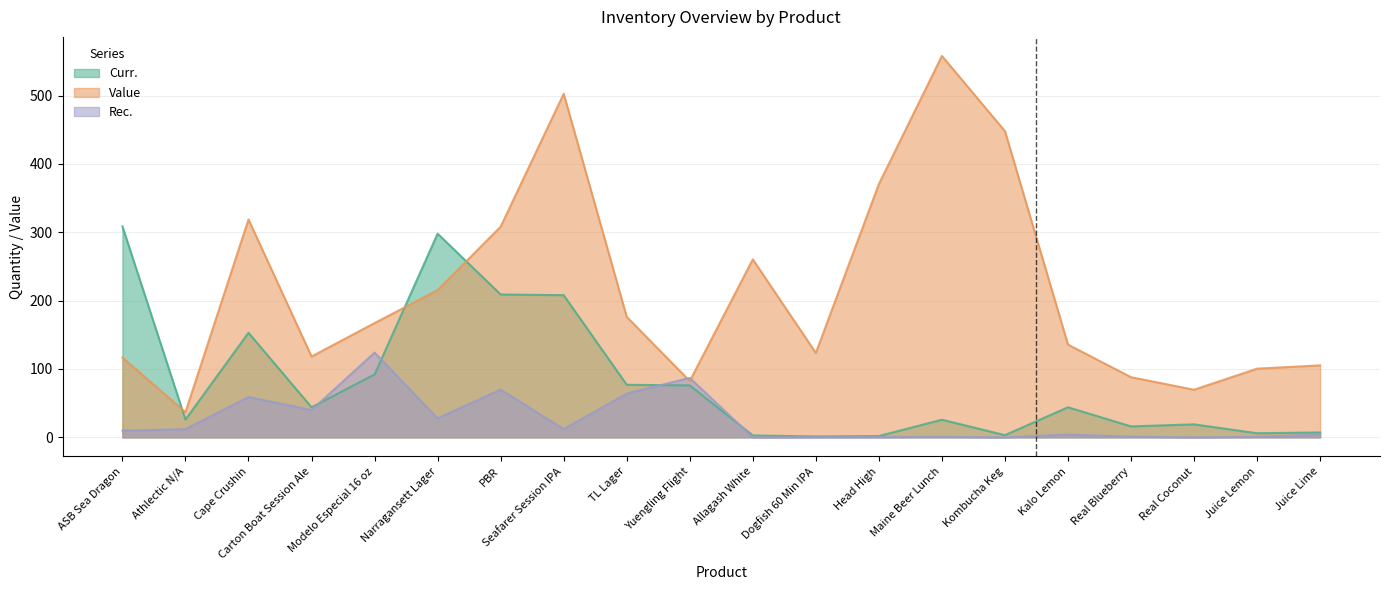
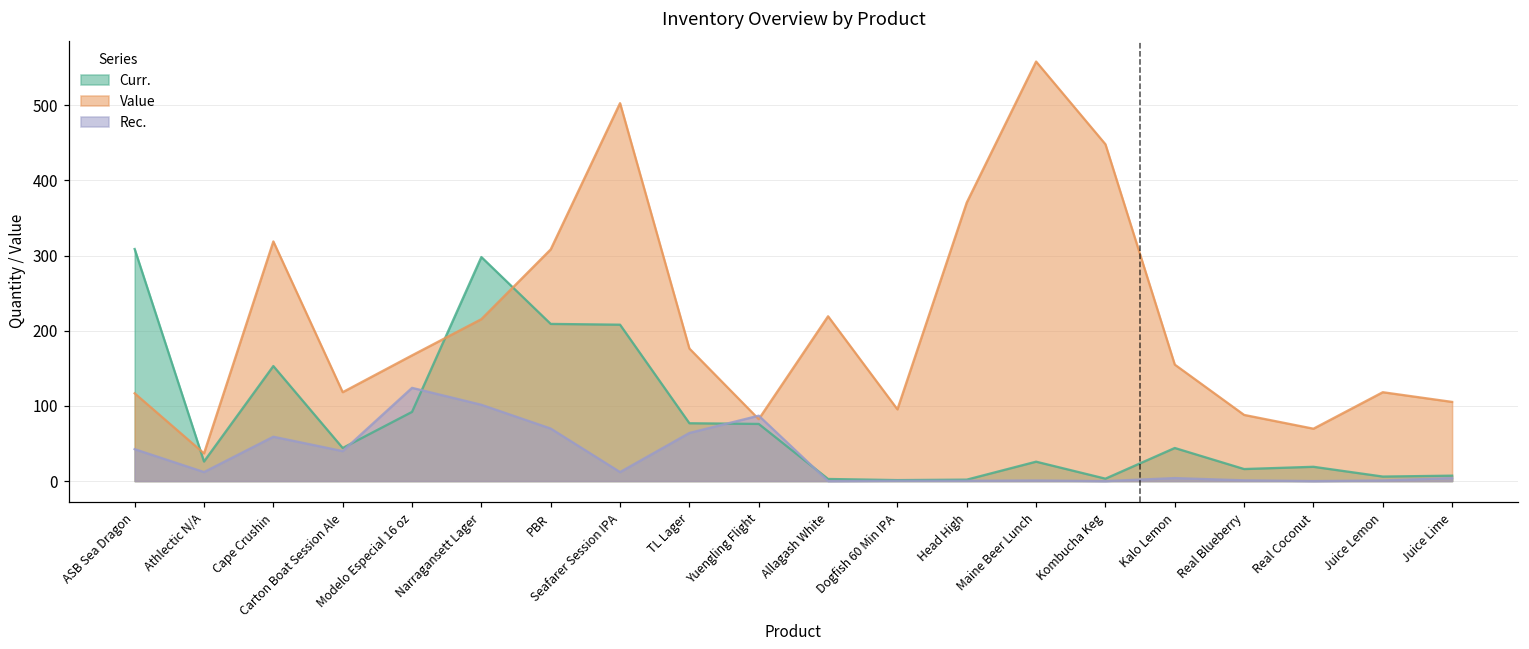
  {
    "Curr.": {
      "ASB Sea Dragon": 310,
      "Athlectic N/A": 30,
      "Cape Crushin": 150,
      "Carton Boat Session Ale": 40,
      "Modelo Especial 16 oz": 90,
      "Narragansett Lager": 300,
      "PBR": 210,
      "Seafarer Session IPA": 210,
      "TL Lager": 80,
      "Yuengling Flight": 80,
      "Maine Beer Lunch": 30,
      "Kalo Lemon": 40,
      "Real Blueberry": 20,
      "Real Coconut": 20,
      "Juice Lemon": 10
    },
    "Value": {
      "ASB Sea Dragon": 120,
      "Athlectic N/A": 40,
      "Cape Crushin": 320,
      "Carton Boat Session Ale": 120,
      "Modelo Especial 16 oz": 170,
      "Narragansett Lager": 220,
      "PBR": 310,
      "Seafarer Session IPA": 500,
      "TL Lager": 180,
      "Yuengling Flight": 80,
-     "Allagash White": 260,
-     "Dogfish 60 Min IPA": 120,
+     "Allagash White": 220,
+     "Dogfish 60 Min IPA": 100,
      "Head High": 370,
      "Maine Beer Lunch": 560,
      "Kombucha Keg": 450,
-     "Kalo Lemon": 140,
+     "Kalo Lemon": 150,
      "Real Blueberry": 90,
      "Real Coconut": 70,
-     "Juice Lemon": 100,
+     "Juice Lemon": 120,
      "Juice Lime": 110
    },
    "Rec.": {
-     "ASB Sea Dragon": 10,
+     "ASB Sea Dragon": 40,
      "Athlectic N/A": 10,
      "Cape Crushin": 60,
      "Carton Boat Session Ale": 40,
      "Modelo Especial 16 oz": 120,
-     "Narragansett Lager": 30,
+     "Narragansett Lager": 100,
      "PBR": 70,
      "Seafarer Session IPA": 10,
      "TL Lager": 60,
      "Yuengling Flight": 90,
      "Maine Beer Lunch": 0,
      "Kalo Lemon": 0,
      "Real Blueberry": 0,
      "Real Coconut": 0,
      "Juice Lemon": 0
    }
  }
